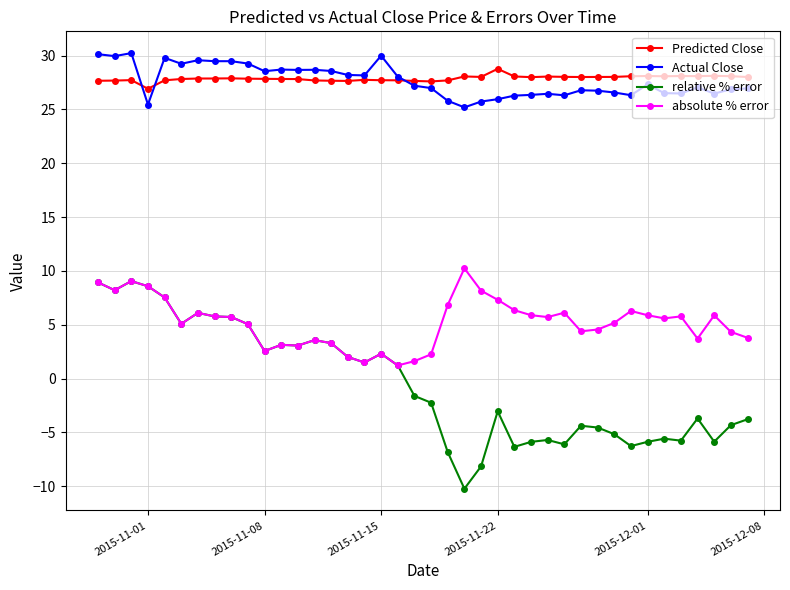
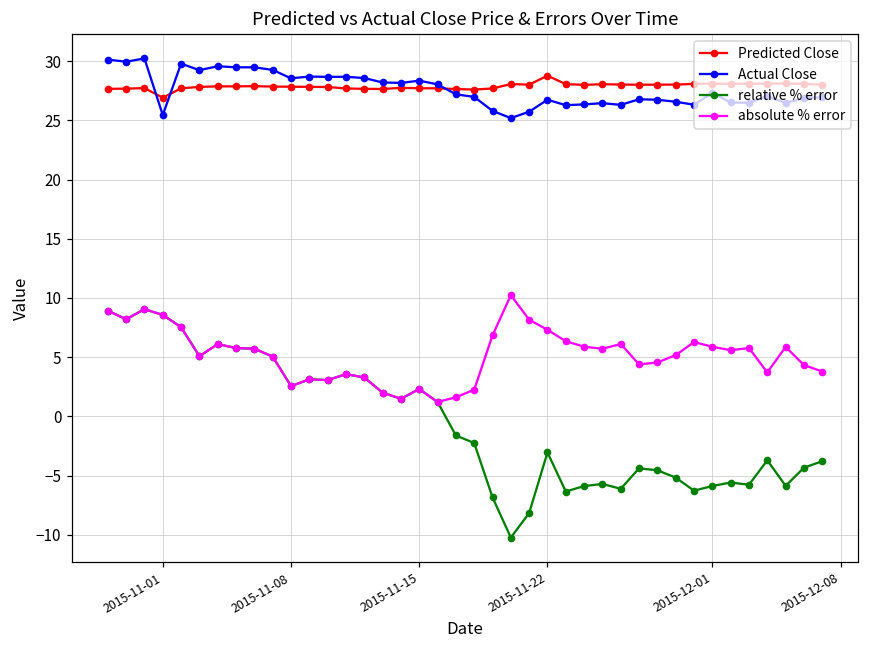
  {
    "Predicted Close": {
      "2015-11-01": 26.9,
      "2015-11-08": 27.8,
      "2015-11-15": 27.7,
      "2015-11-22": 28.8
    },
    "Actual Close": {
      "2015-11-01": 25.5,
      "2015-11-08": 28.6,
-     "2015-11-15": 30.0,
-     "2015-11-22": 26.0
+     "2015-11-15": 28.4,
+     "2015-11-22": 26.7
    },
    "relative % error": {
      "2015-11-22": -3.0,
      "2015-12-01": -5.9
    },
    "absolute % error": {
      "2015-11-22": 7.3,
      "2015-12-01": 5.9
    }
  }
